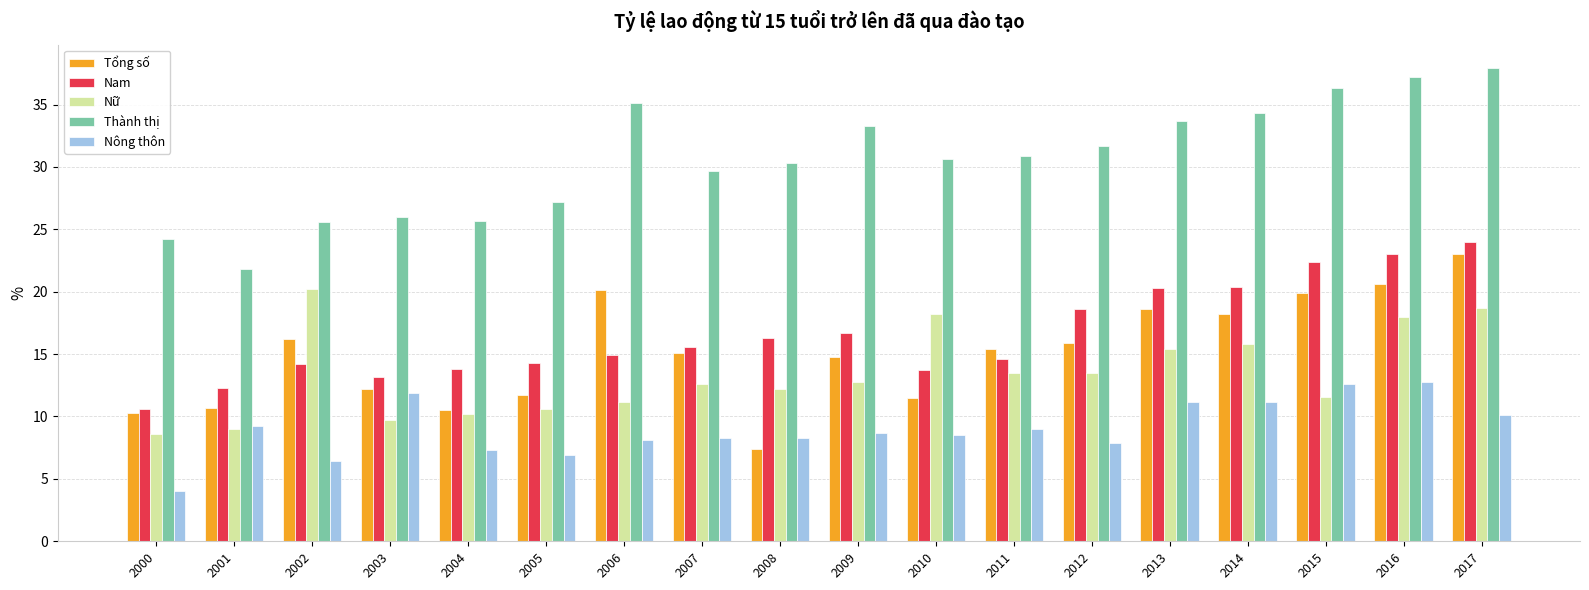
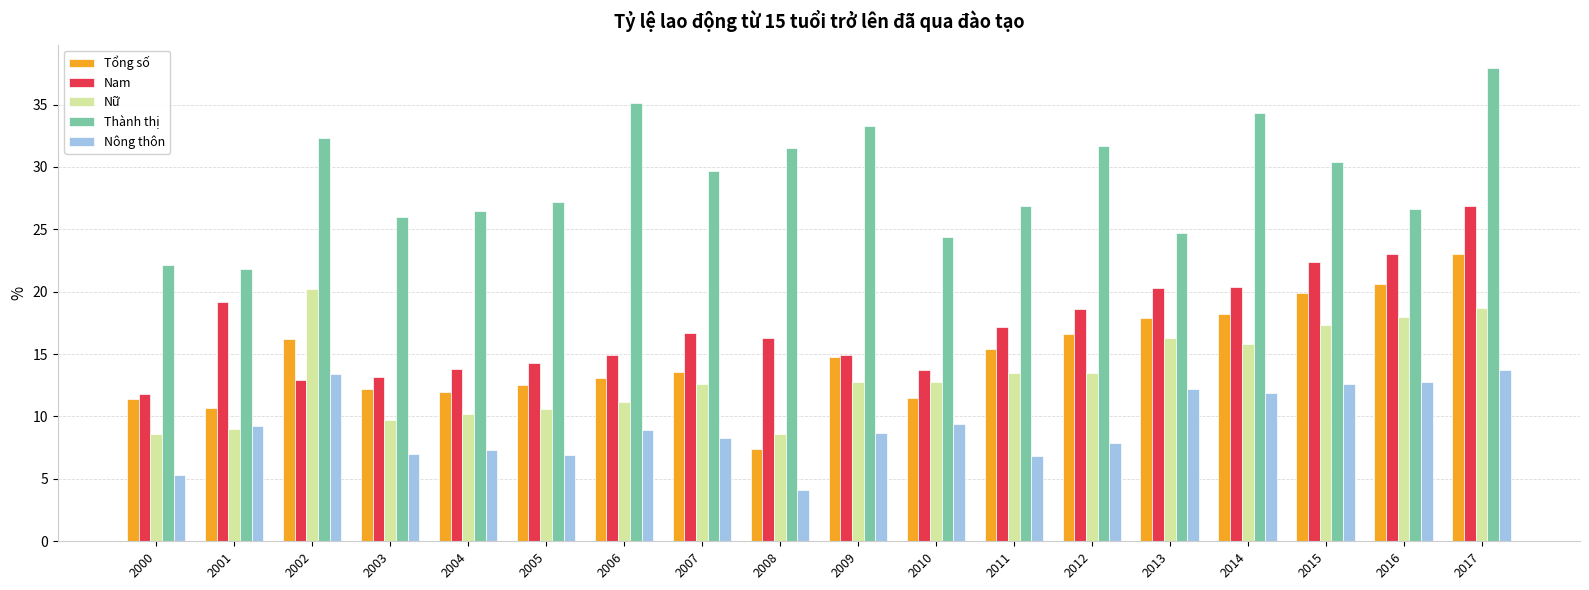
  {
    "Tổng số": {
-     "2000": 10.3,
+     "2000": 11.4,
      "2001": 10.7,
      "2002": 16.2,
      "2003": 12.2,
-     "2004": 10.5,
-     "2005": 11.7,
-     "2006": 20.1,
-     "2007": 15.1,
+     "2004": 12.0,
+     "2005": 12.5,
+     "2006": 13.1,
+     "2007": 13.6,
      "2008": 7.4,
      "2009": 14.8,
      "2010": 11.5,
      "2011": 15.4,
-     "2012": 15.9,
-     "2013": 18.6,
+     "2012": 16.6,
+     "2013": 17.9,
      "2014": 18.2,
      "2015": 19.9,
      "2016": 20.6,
      "2017": 23.0
    },
    "Nam": {
-     "2000": 10.6,
-     "2001": 12.3,
-     "2002": 14.2,
+     "2000": 11.8,
+     "2001": 19.2,
+     "2002": 12.9,
      "2003": 13.2,
      "2004": 13.8,
      "2005": 14.3,
      "2006": 14.9,
-     "2007": 15.6,
+     "2007": 16.7,
      "2008": 16.3,
-     "2009": 16.7,
+     "2009": 14.9,
      "2010": 13.7,
-     "2011": 14.6,
+     "2011": 17.2,
      "2012": 18.6,
      "2013": 20.3,
      "2014": 20.4,
      "2015": 22.4,
      "2016": 23.0,
-     "2017": 24.0
+     "2017": 26.9
    },
    "Nữ": {
      "2000": 8.6,
      "2001": 9.0,
      "2002": 20.2,
      "2003": 9.7,
      "2004": 10.2,
      "2005": 10.6,
      "2006": 11.2,
      "2007": 12.6,
-     "2008": 12.2,
+     "2008": 8.6,
      "2009": 12.8,
-     "2010": 18.2,
+     "2010": 12.8,
      "2011": 13.5,
      "2012": 13.5,
-     "2013": 15.4,
+     "2013": 16.3,
      "2014": 15.8,
-     "2015": 11.6,
+     "2015": 17.3,
      "2016": 18.0,
      "2017": 18.7
    },
    "Thành thị": {
-     "2000": 24.2,
+     "2000": 22.1,
      "2001": 21.8,
-     "2002": 25.6,
+     "2002": 32.3,
      "2003": 26.0,
-     "2004": 25.7,
+     "2004": 26.5,
      "2005": 27.2,
      "2006": 35.1,
      "2007": 29.7,
-     "2008": 30.3,
+     "2008": 31.5,
      "2009": 33.3,
-     "2010": 30.6,
-     "2011": 30.9,
+     "2010": 24.4,
+     "2011": 26.9,
      "2012": 31.7,
-     "2013": 33.7,
+     "2013": 24.7,
      "2014": 34.3,
-     "2015": 36.3,
-     "2016": 37.2,
+     "2015": 30.4,
+     "2016": 26.6,
      "2017": 37.9
    },
    "Nông thôn": {
-     "2000": 4.0,
+     "2000": 5.3,
      "2001": 9.2,
-     "2002": 6.4,
-     "2003": 11.9,
+     "2002": 13.4,
+     "2003": 7.0,
      "2004": 7.3,
      "2005": 6.9,
-     "2006": 8.1,
+     "2006": 8.9,
      "2007": 8.3,
-     "2008": 8.3,
+     "2008": 4.1,
      "2009": 8.7,
-     "2010": 8.5,
-     "2011": 9.0,
+     "2010": 9.4,
+     "2011": 6.8,
      "2012": 7.9,
-     "2013": 11.2,
-     "2014": 11.2,
+     "2013": 12.2,
+     "2014": 11.9,
      "2015": 12.6,
      "2016": 12.8,
-     "2017": 10.1
+     "2017": 13.7
    }
  }
